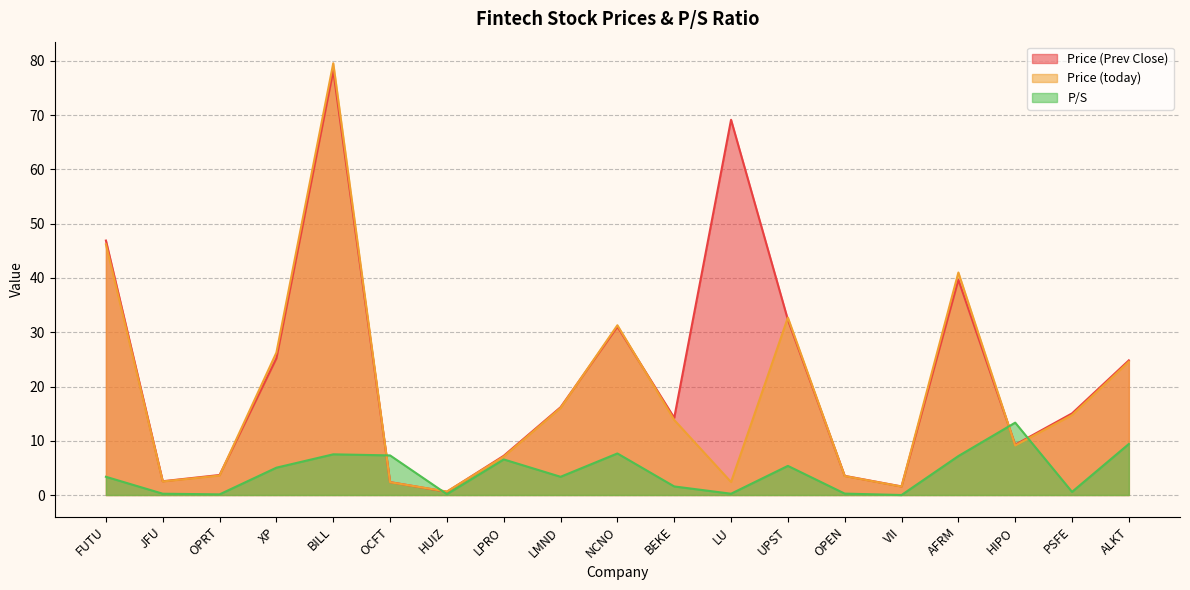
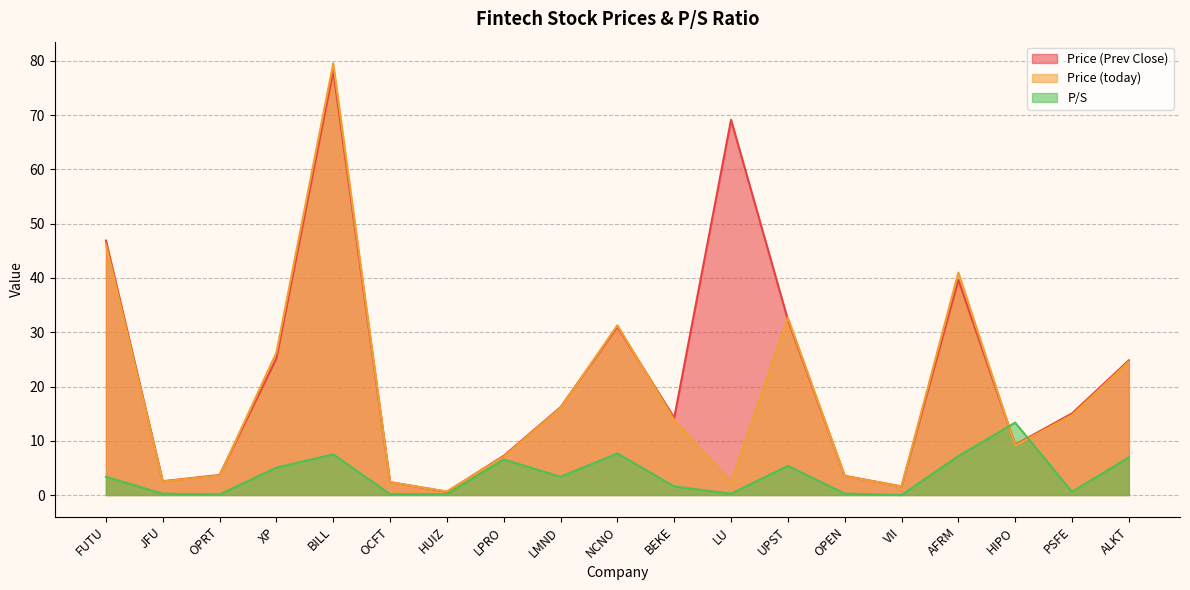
  {
    "Price (Prev Close)": {
      "FUTU": 47,
      "XP": 25,
      "BILL": 78,
      "LU": 69,
      "AFRM": 40
    },
    "Price (today)": {
      "FUTU": 46,
      "XP": 26,
      "BILL": 80,
      "LU": 2,
      "AFRM": 41
    },
    "P/S": {
      "FUTU": 3,
      "JFU": 0,
      "OPRT": 0,
      "XP": 5,
      "BILL": 8,
-     "OCFT": 7,
+     "OCFT": 0,
      "LPRO": 7,
      "LMND": 3,
      "NCNO": 8,
      "BEKE": 2,
      "LU": 0,
      "UPST": 5,
      "OPEN": 0,
      "VII": 0,
      "AFRM": 7,
      "HIPO": 13,
      "PSFE": 1,
-     "ALKT": 9
+     "ALKT": 7
    }
  }
